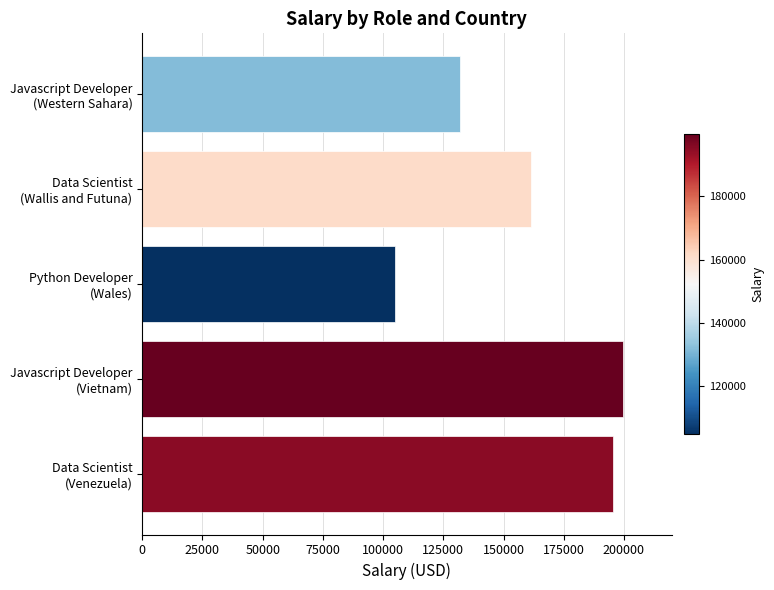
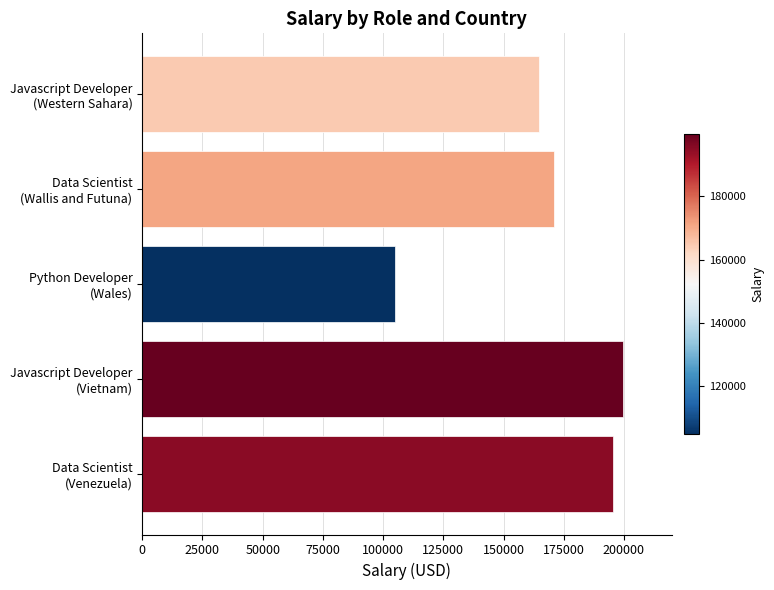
  {
-   "Javascript Developer (Western Sahara)": 132000,
-   "Data Scientist (Wallis and Futuna)": 162000,
+   "Javascript Developer (Western Sahara)": 165000,
+   "Data Scientist (Wallis and Futuna)": 171000,
    "Python Developer (Wales)": 105000,
    "Javascript Developer (Vietnam)": 200000,
    "Data Scientist (Venezuela)": 195000
  }
